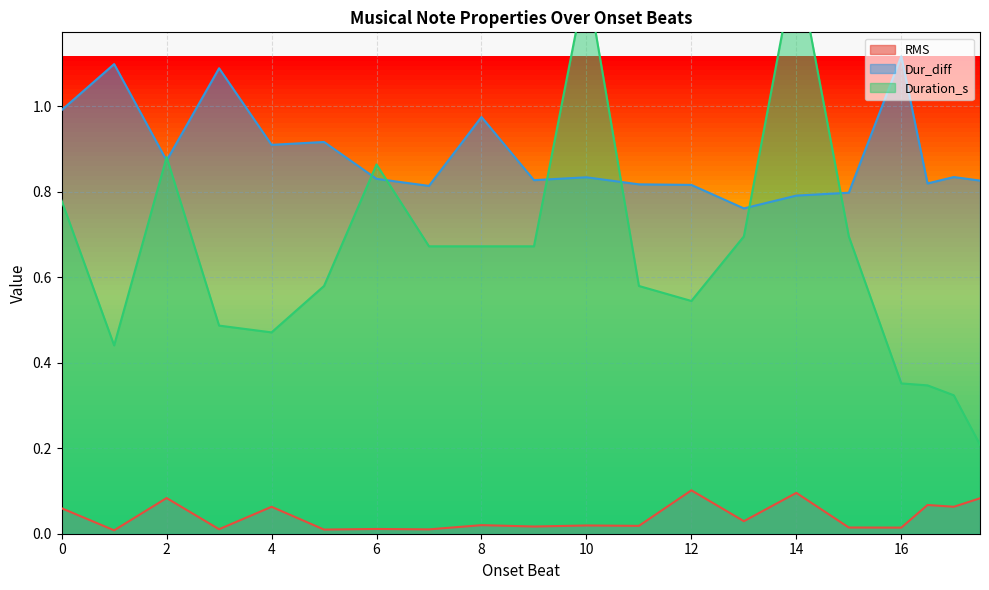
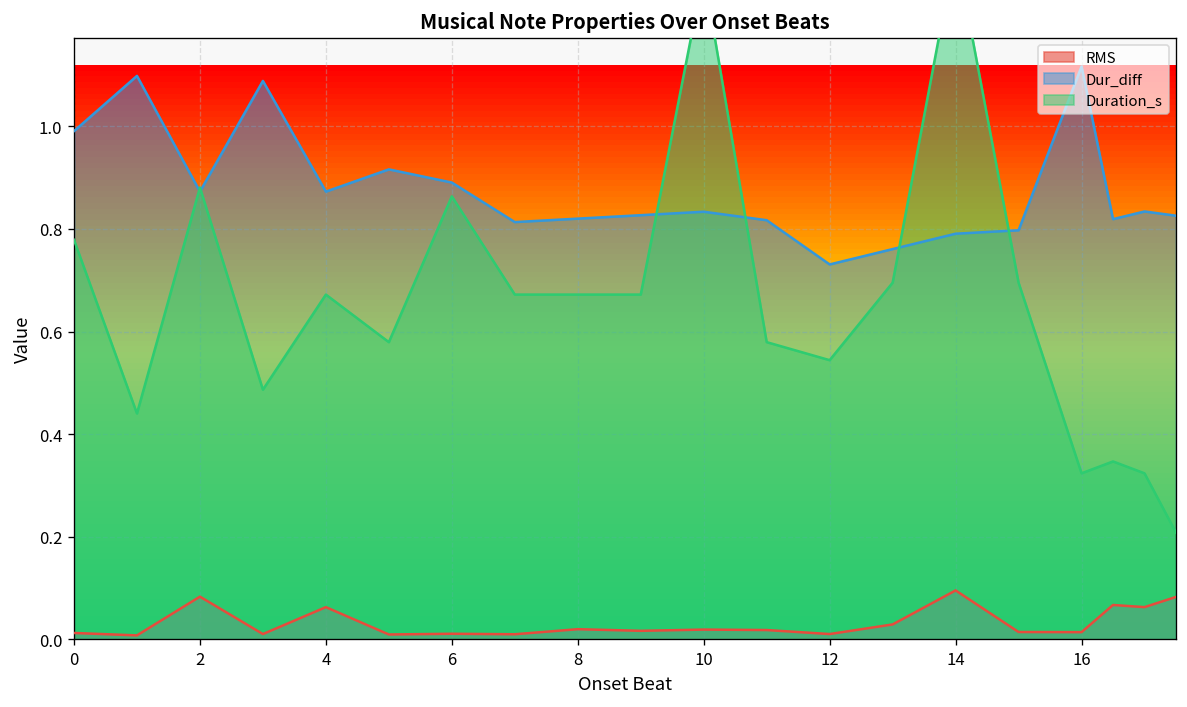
  {
    "RMS": {
-     "0": 0.06,
+     "0": 0.01,
      "2": 0.08,
      "4": 0.06,
      "6": 0.01,
      "8": 0.02,
      "10": 0.02,
-     "12": 0.10,
+     "12": 0.01,
      "14": 0.10,
      "16": 0.01
    },
    "Dur_diff": {
      "0": 0.99,
      "2": 0.87,
-     "4": 0.91,
-     "6": 0.83,
-     "8": 0.97,
+     "4": 0.87,
+     "6": 0.89,
+     "8": 0.82,
      "10": 0.83,
-     "12": 0.82,
+     "12": 0.73,
      "14": 0.79
    },
    "Duration_s": {
      "0": 0.78,
      "2": 0.88,
-     "4": 0.47,
+     "4": 0.67,
      "6": 0.86,
      "8": 0.67,
      "12": 0.54,
-     "16": 0.35
+     "16": 0.32
    }
  }
